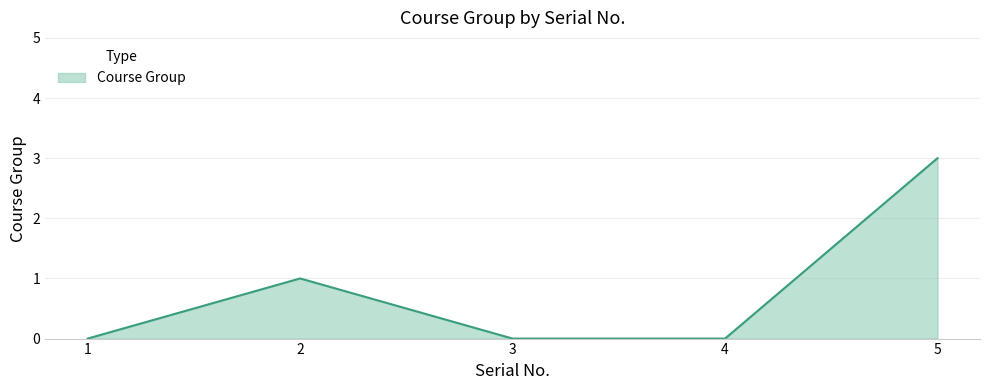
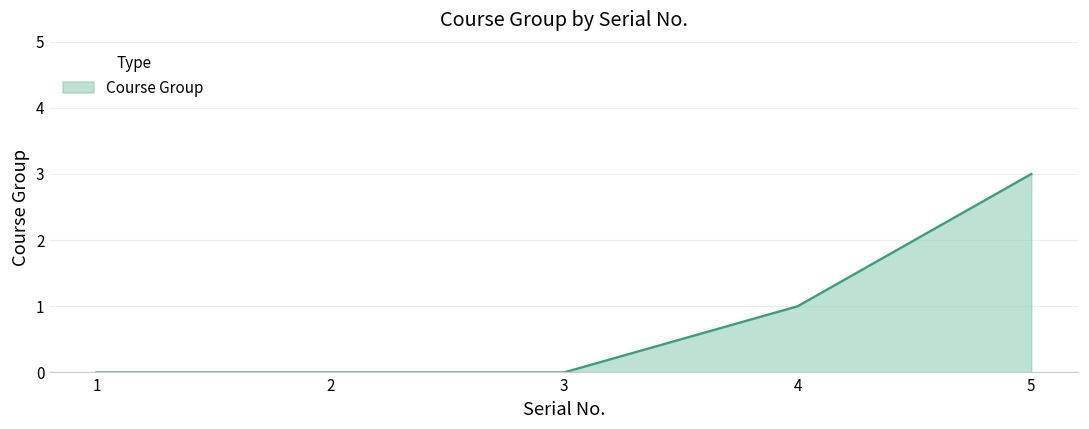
  {
    "1": 0,
-   "2": 1,
+   "2": 0,
    "3": 0,
-   "4": 0,
+   "4": 1,
    "5": 3
  }
